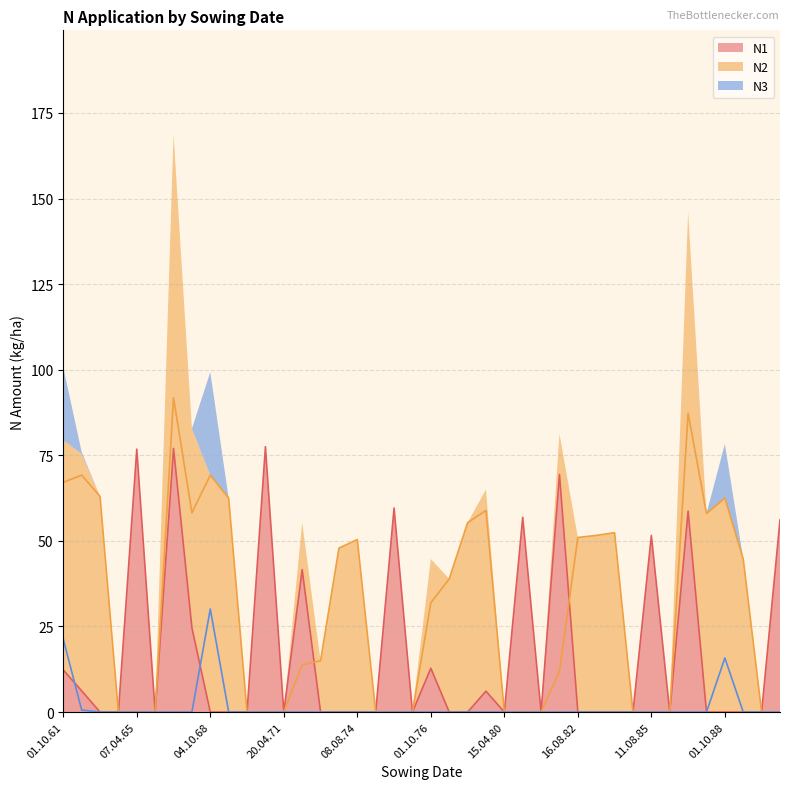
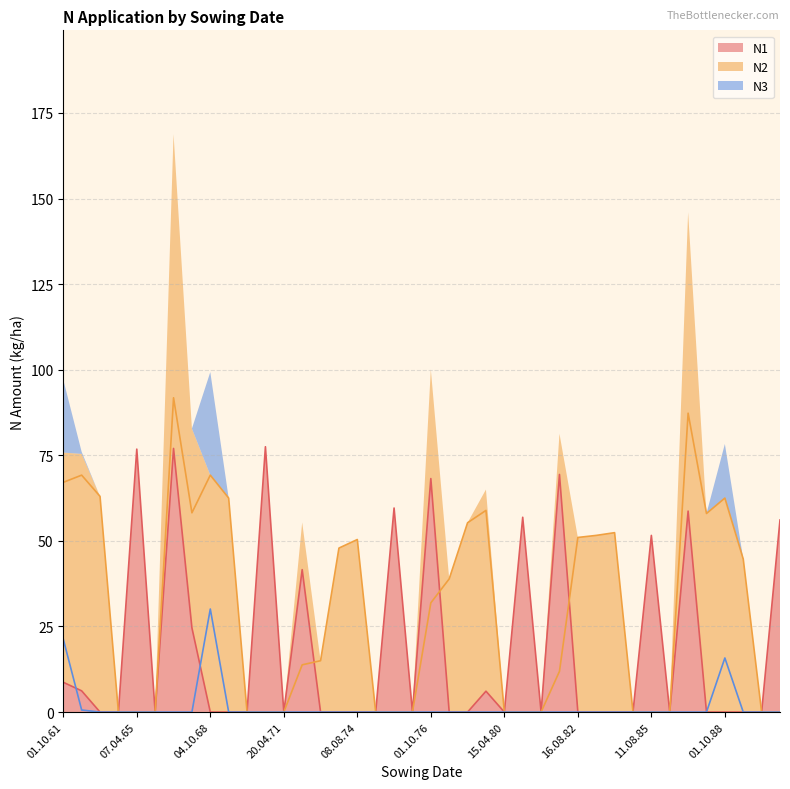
  {
    "N1": {
-     "01.10.61": 12,
+     "01.10.61": 9,
      "04.10.68": 0,
-     "01.10.76": 13,
+     "01.10.76": 68,
      "01.10.88": 0
    }
  }
